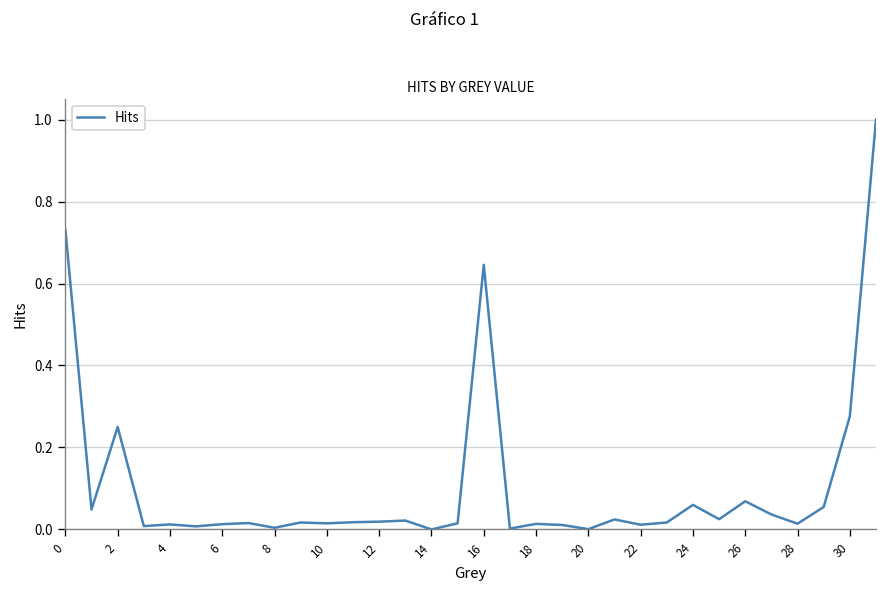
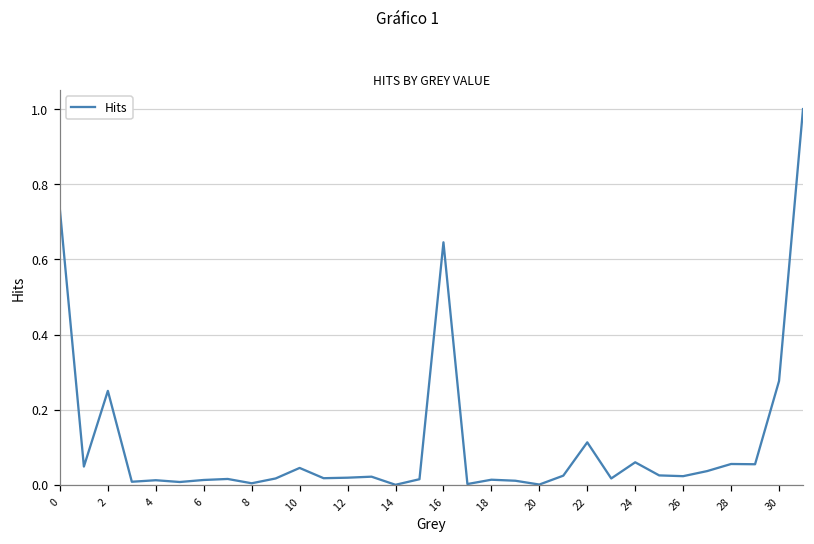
  {
    "0": 0.73,
    "2": 0.25,
    "4": 0.01,
    "6": 0.01,
    "8": 0.00,
-   "10": 0.01,
+   "10": 0.04,
    "12": 0.02,
    "14": 0.00,
    "16": 0.65,
    "18": 0.01,
    "20": 0.00,
-   "22": 0.01,
+   "22": 0.11,
    "24": 0.06,
-   "26": 0.07,
-   "28": 0.01,
+   "26": 0.02,
+   "28": 0.06,
    "30": 0.28
  }
